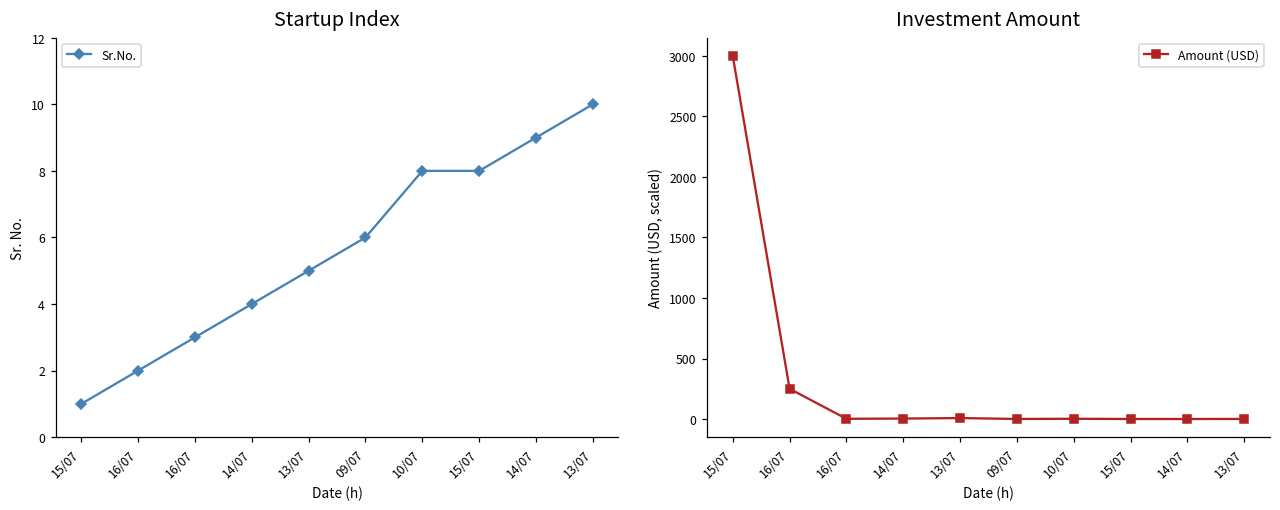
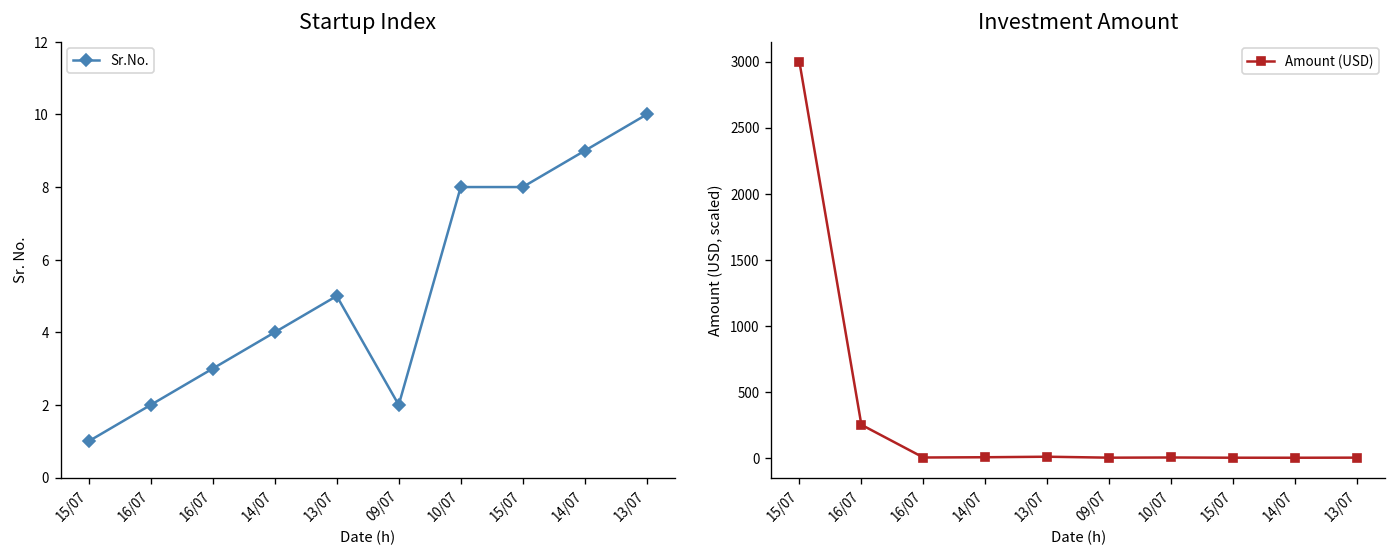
  {
    "Startup Index": {
-     "09/07": 6,
+     "09/07": 2,
      "10/07": 8
    },
    "Investment Amount": {
      "09/07": 0,
      "10/07": 0
    }
  }
